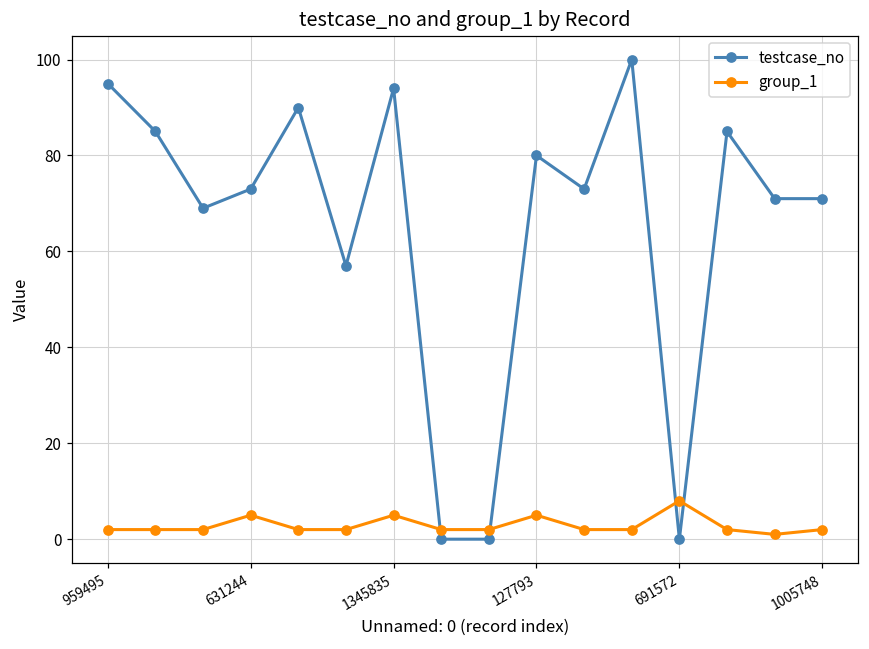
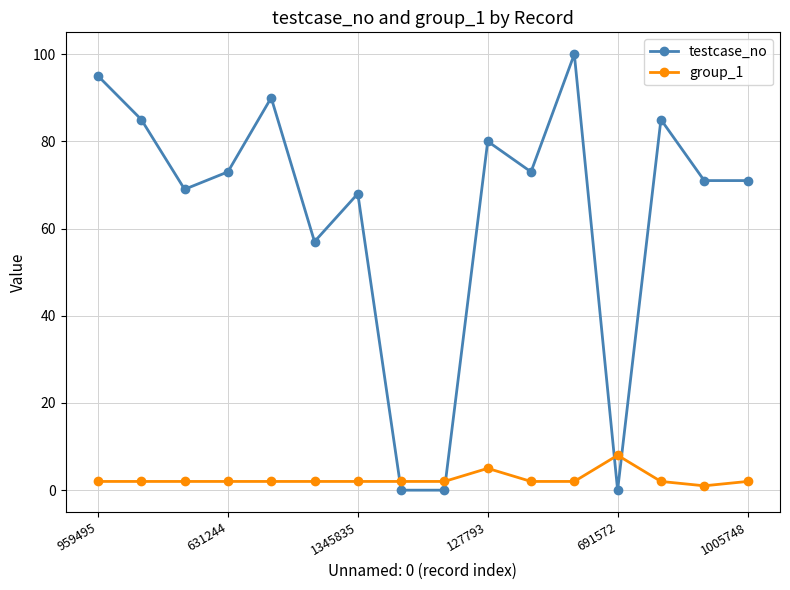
  {
    "testcase_no": {
      "959495": 95,
      "631244": 73,
-     "1345835": 94,
+     "1345835": 68,
      "127793": 80,
      "691572": 0,
      "1005748": 71
    },
    "group_1": {
      "959495": 2,
-     "631244": 5,
-     "1345835": 5,
+     "631244": 2,
+     "1345835": 2,
      "127793": 5,
      "691572": 8,
      "1005748": 2
    }
  }
